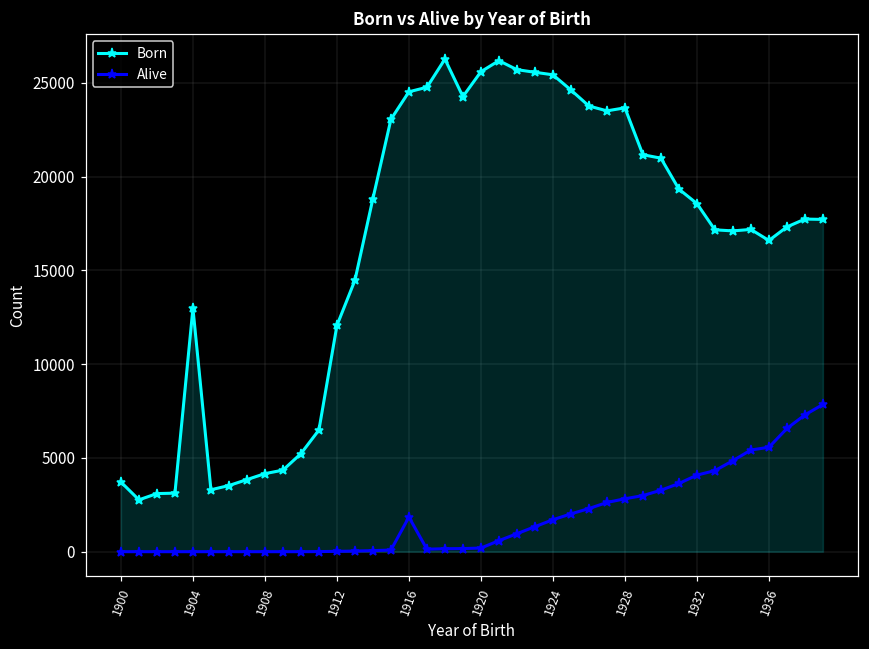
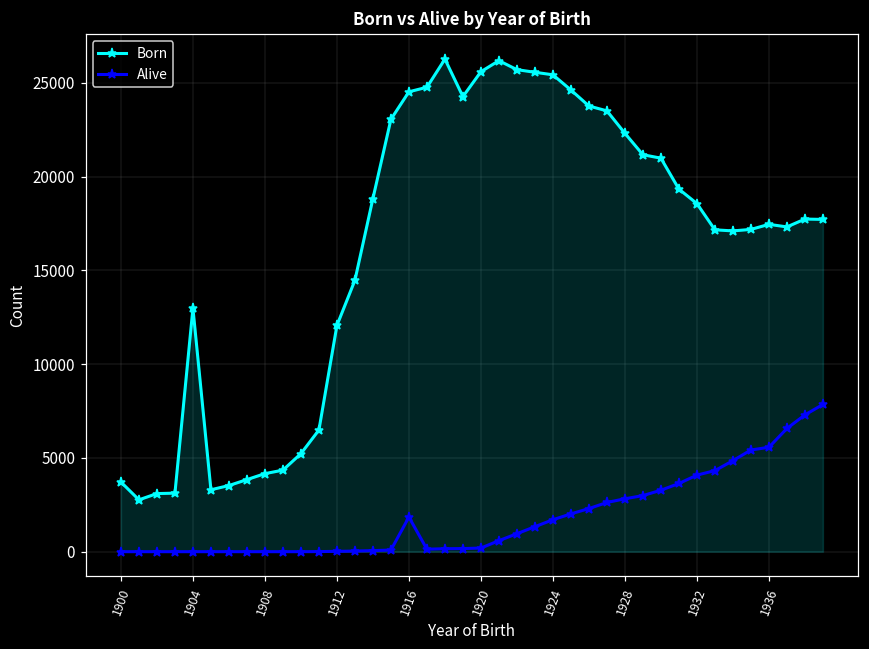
  {
    "Born": {
      "1900": 3700,
      "1904": 13000,
      "1908": 4200,
      "1912": 12100,
      "1916": 24500,
      "1920": 25600,
      "1924": 25400,
-     "1928": 23700,
+     "1928": 22300,
      "1932": 18600,
-     "1936": 16600
+     "1936": 17500
    },
    "Alive": {
      "1900": 0,
      "1904": 0,
      "1908": 0,
      "1912": 0,
      "1916": 1800,
      "1920": 200,
      "1924": 1700,
      "1928": 2800,
      "1932": 4100,
      "1936": 5600
    }
  }
